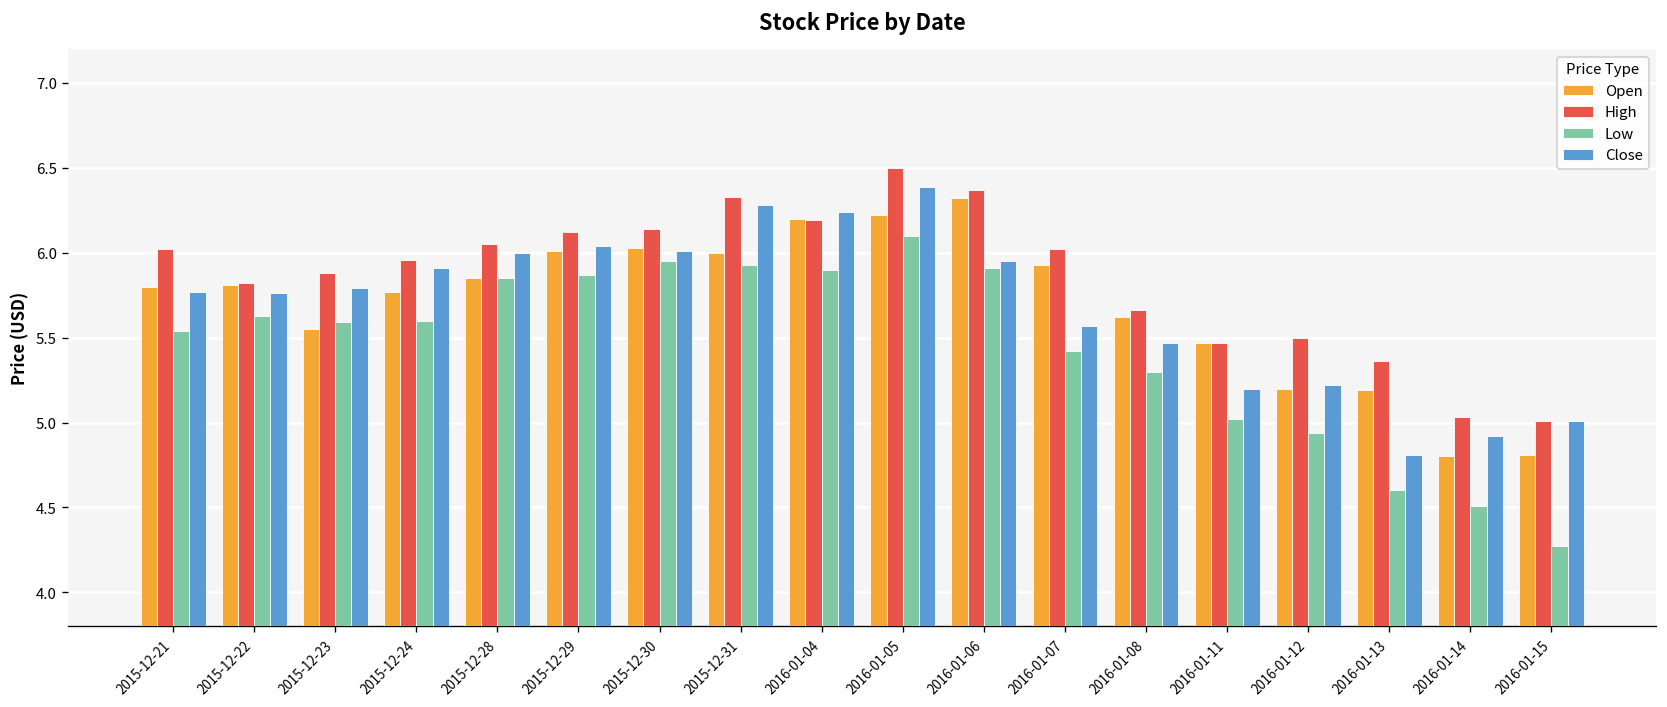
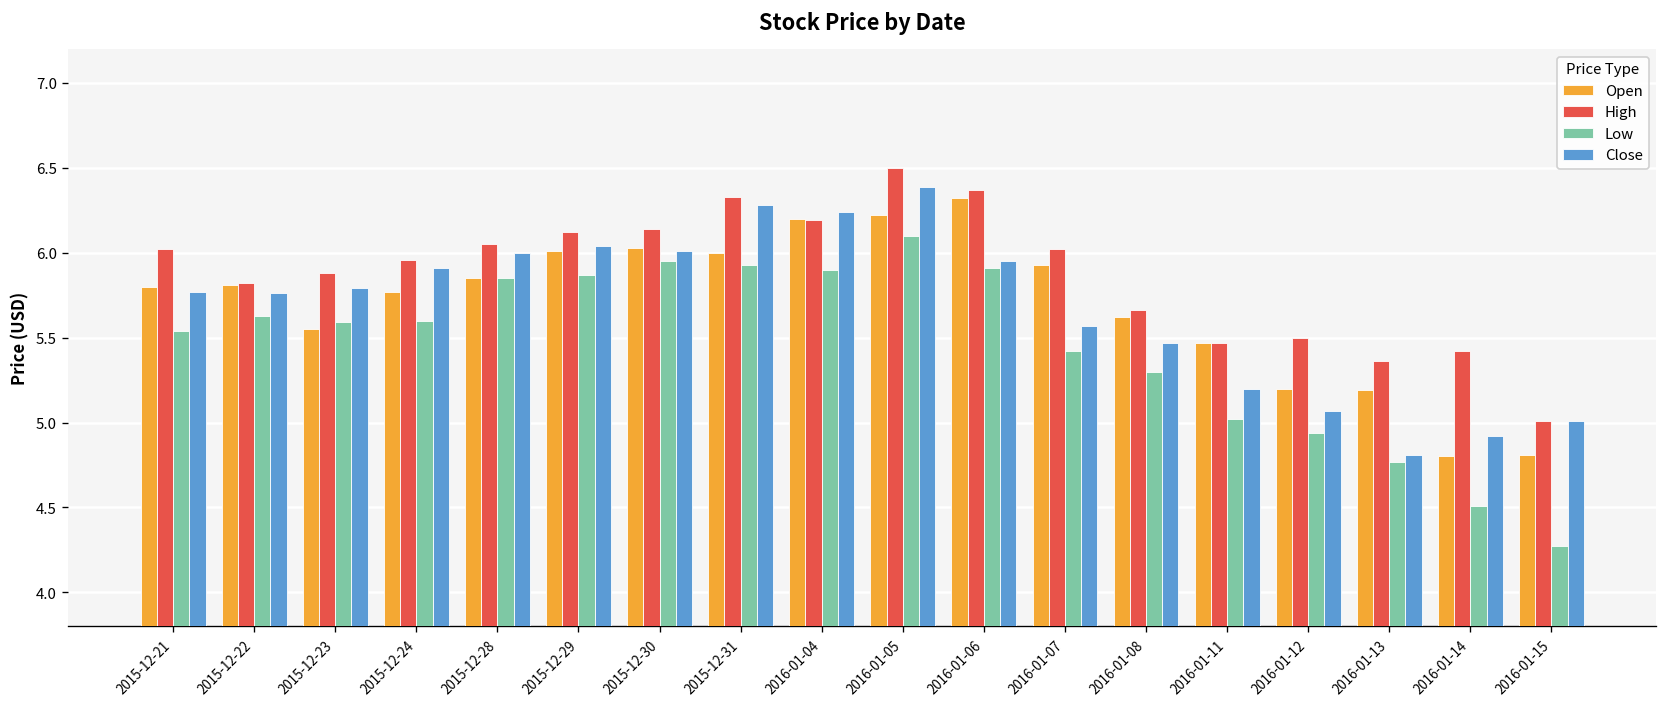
  {
    "Open": {
      "2015-12-21": 5.80,
      "2015-12-22": 5.81,
      "2015-12-23": 5.55,
      "2015-12-24": 5.77,
      "2015-12-28": 5.85,
      "2015-12-29": 6.01,
      "2015-12-30": 6.03,
      "2015-12-31": 6.00,
      "2016-01-04": 6.20,
      "2016-01-05": 6.22,
      "2016-01-06": 6.32,
      "2016-01-07": 5.93,
      "2016-01-08": 5.62,
      "2016-01-11": 5.47,
      "2016-01-12": 5.20,
      "2016-01-13": 5.19,
      "2016-01-14": 4.80,
      "2016-01-15": 4.81
    },
    "High": {
      "2015-12-21": 6.02,
      "2015-12-22": 5.82,
      "2015-12-23": 5.88,
      "2015-12-24": 5.96,
      "2015-12-28": 6.05,
      "2015-12-29": 6.12,
      "2015-12-30": 6.14,
      "2015-12-31": 6.33,
      "2016-01-04": 6.19,
      "2016-01-05": 6.50,
      "2016-01-06": 6.37,
      "2016-01-07": 6.02,
      "2016-01-08": 5.66,
      "2016-01-11": 5.47,
      "2016-01-12": 5.50,
      "2016-01-13": 5.36,
-     "2016-01-14": 5.03,
+     "2016-01-14": 5.42,
      "2016-01-15": 5.01
    },
    "Low": {
      "2015-12-21": 5.54,
      "2015-12-22": 5.63,
      "2015-12-23": 5.59,
      "2015-12-24": 5.60,
      "2015-12-28": 5.85,
      "2015-12-29": 5.87,
      "2015-12-30": 5.95,
      "2015-12-31": 5.93,
      "2016-01-04": 5.90,
      "2016-01-05": 6.10,
      "2016-01-06": 5.91,
      "2016-01-07": 5.42,
      "2016-01-08": 5.30,
      "2016-01-11": 5.02,
      "2016-01-12": 4.94,
-     "2016-01-13": 4.60,
+     "2016-01-13": 4.77,
      "2016-01-14": 4.51,
      "2016-01-15": 4.27
    },
    "Close": {
      "2015-12-21": 5.77,
      "2015-12-22": 5.76,
      "2015-12-23": 5.79,
      "2015-12-24": 5.91,
      "2015-12-28": 6.00,
      "2015-12-29": 6.04,
      "2015-12-30": 6.01,
      "2015-12-31": 6.28,
      "2016-01-04": 6.24,
      "2016-01-05": 6.39,
      "2016-01-06": 5.95,
      "2016-01-07": 5.57,
      "2016-01-08": 5.47,
      "2016-01-11": 5.20,
-     "2016-01-12": 5.22,
+     "2016-01-12": 5.07,
      "2016-01-13": 4.81,
      "2016-01-14": 4.92,
      "2016-01-15": 5.01
    }
  }
